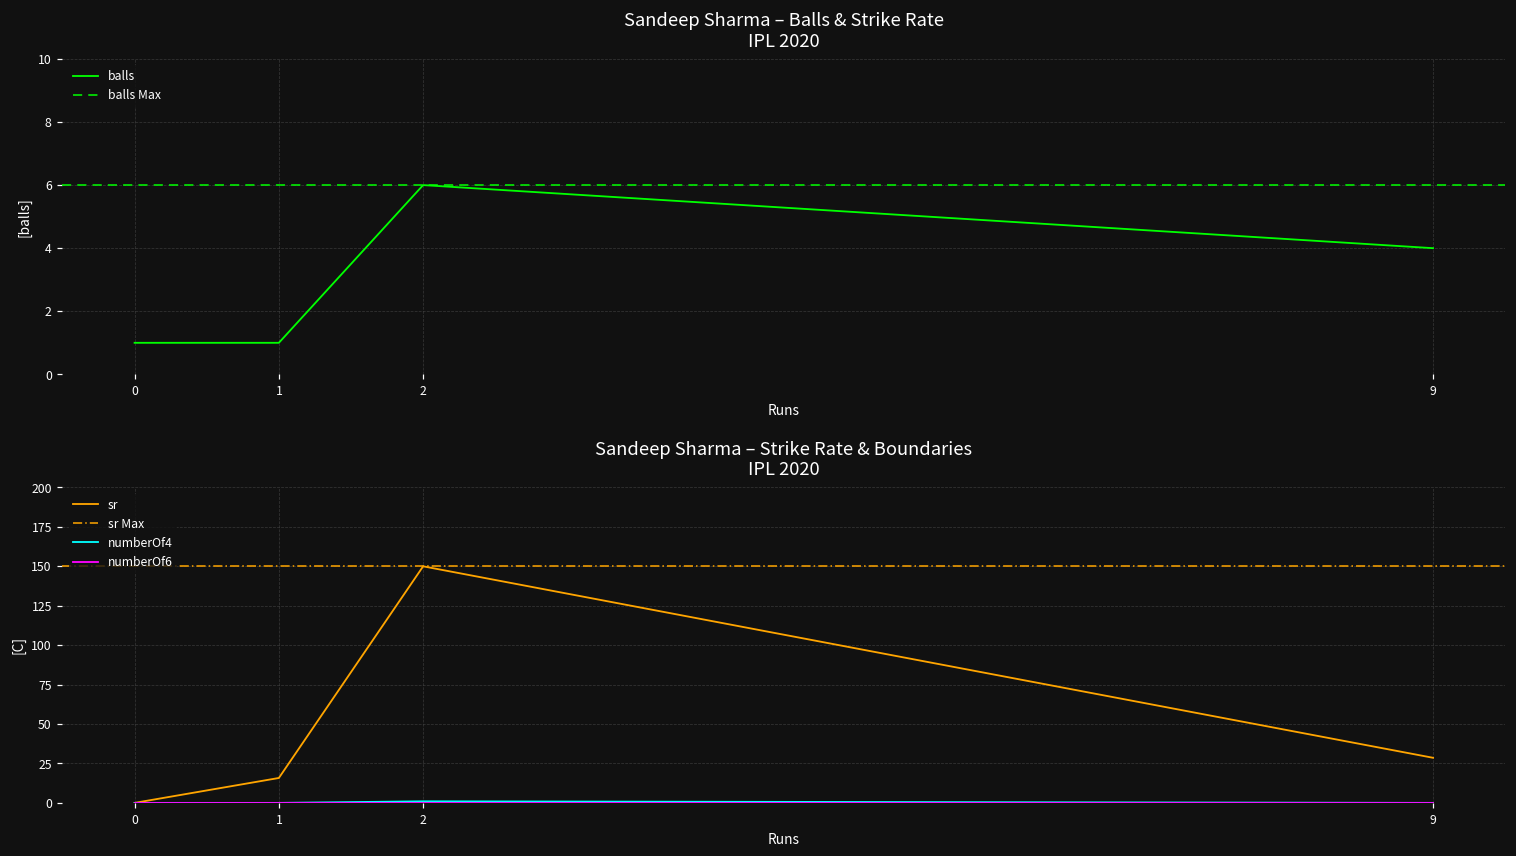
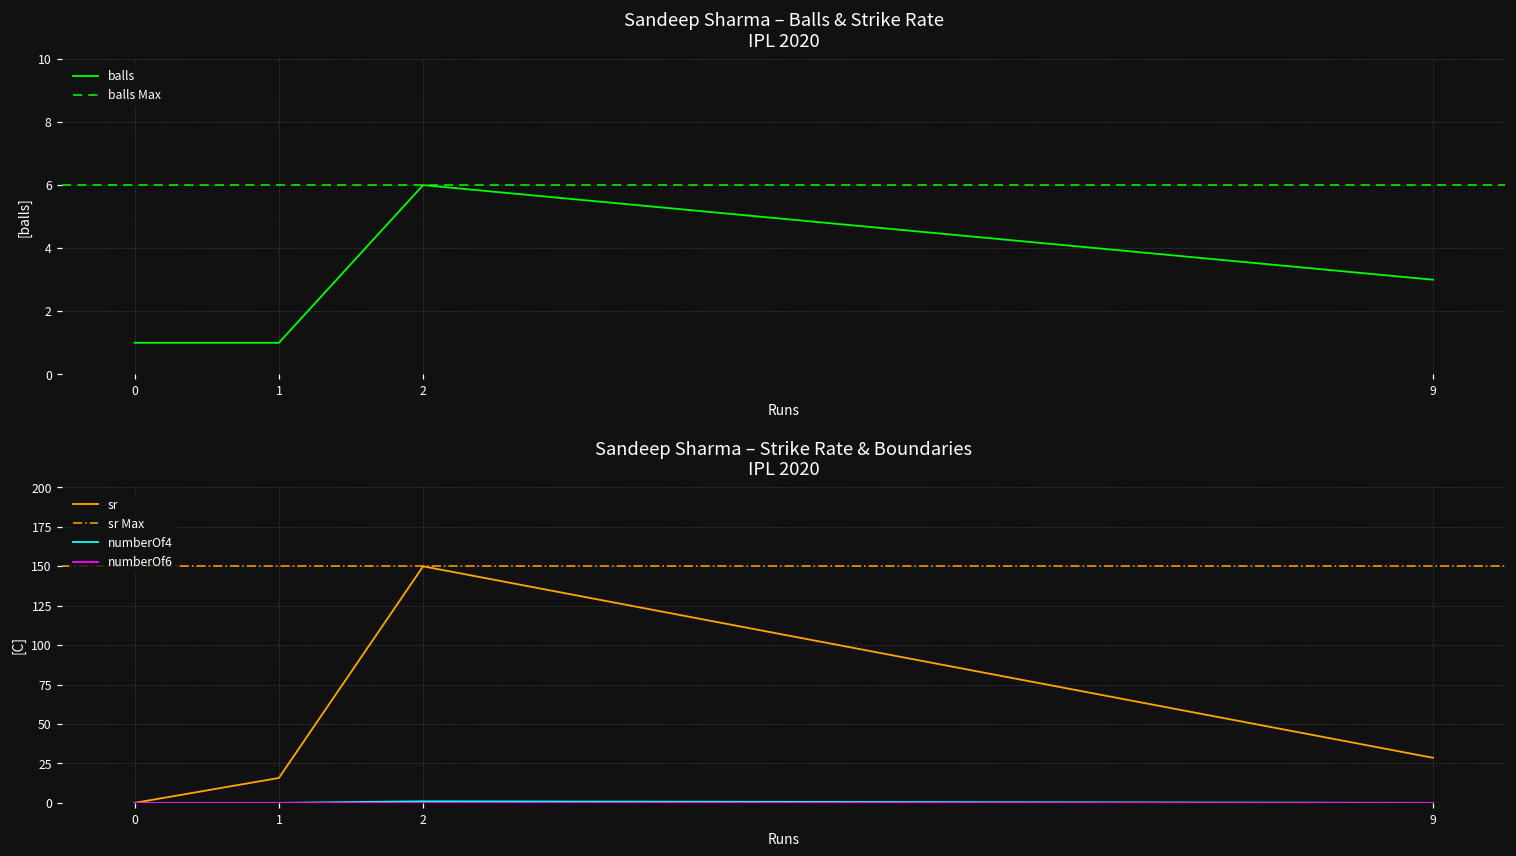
  {
    "Sandeep Sharma – Balls & Strike Rate IPL 2020": {
      "0": 1,
      "1": 1,
      "2": 6,
-     "9": 4
+     "9": 3
    },
    "Sandeep Sharma – Strike Rate & Boundaries IPL 2020": {
      "sr": {
        "1": 16,
        "2": 150,
        "9": 29
      }
    }
  }
